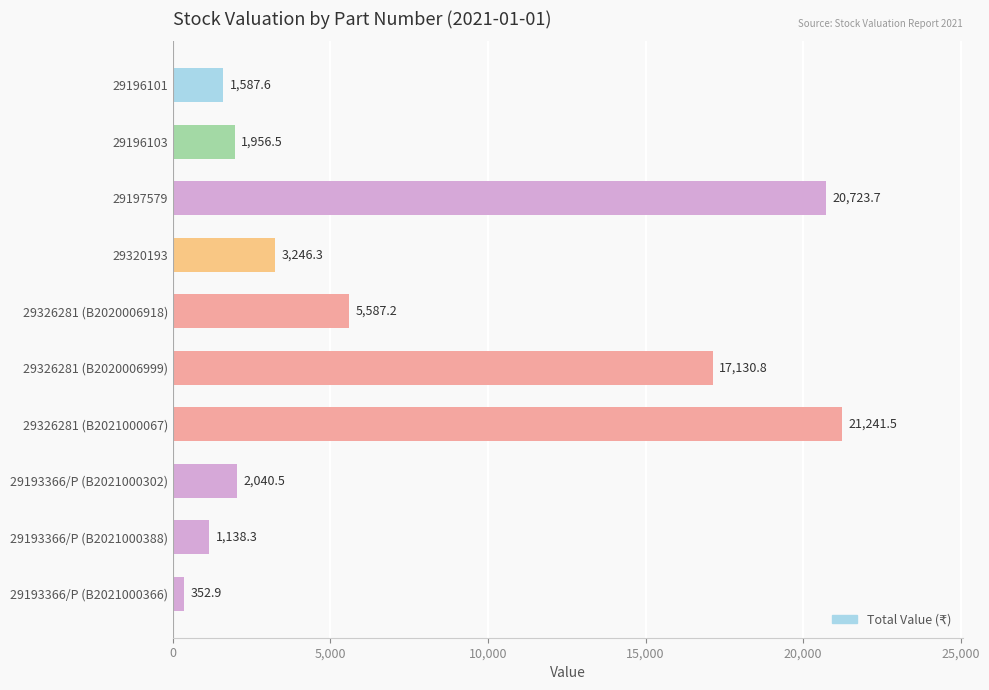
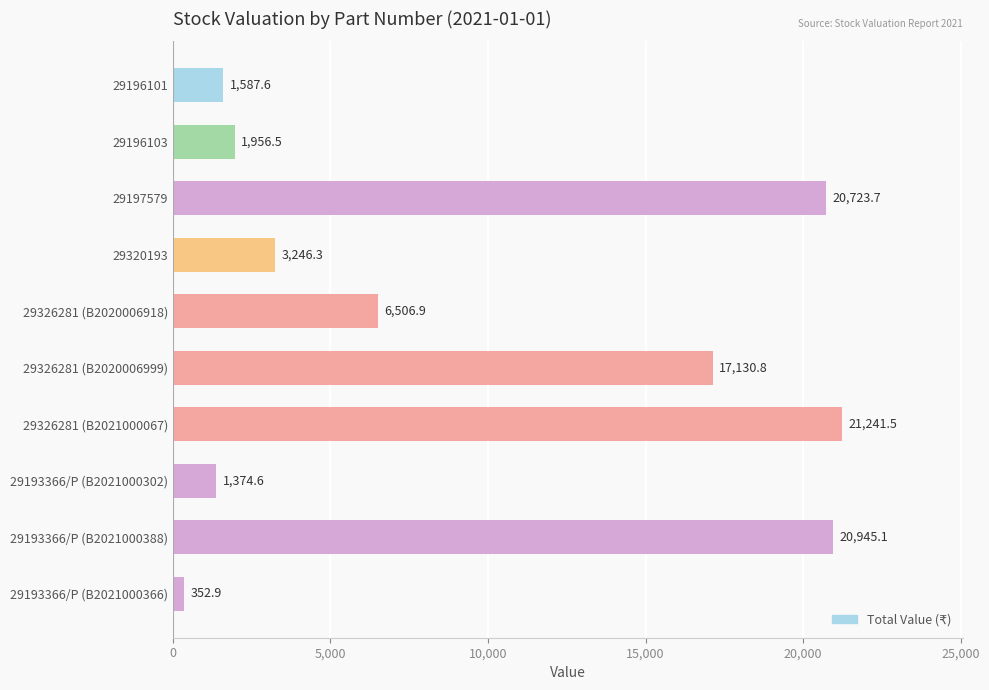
  {
    "29196101": "1,587.6",
    "29196103": "1,956.5",
    "29197579": "20,723.7",
    "29320193": "3,246.3",
-   "29326281 (B2020006918)": "5,587.2",
+   "29326281 (B2020006918)": "6,506.9",
    "29326281 (B2020006999)": "17,130.8",
    "29326281 (B2021000067)": "21,241.5",
-   "29193366/P (B2021000302)": "2,040.5",
-   "29193366/P (B2021000388)": "1,138.3",
+   "29193366/P (B2021000302)": "1,374.6",
+   "29193366/P (B2021000388)": "20,945.1",
    "29193366/P (B2021000366)": "352.9"
  }
